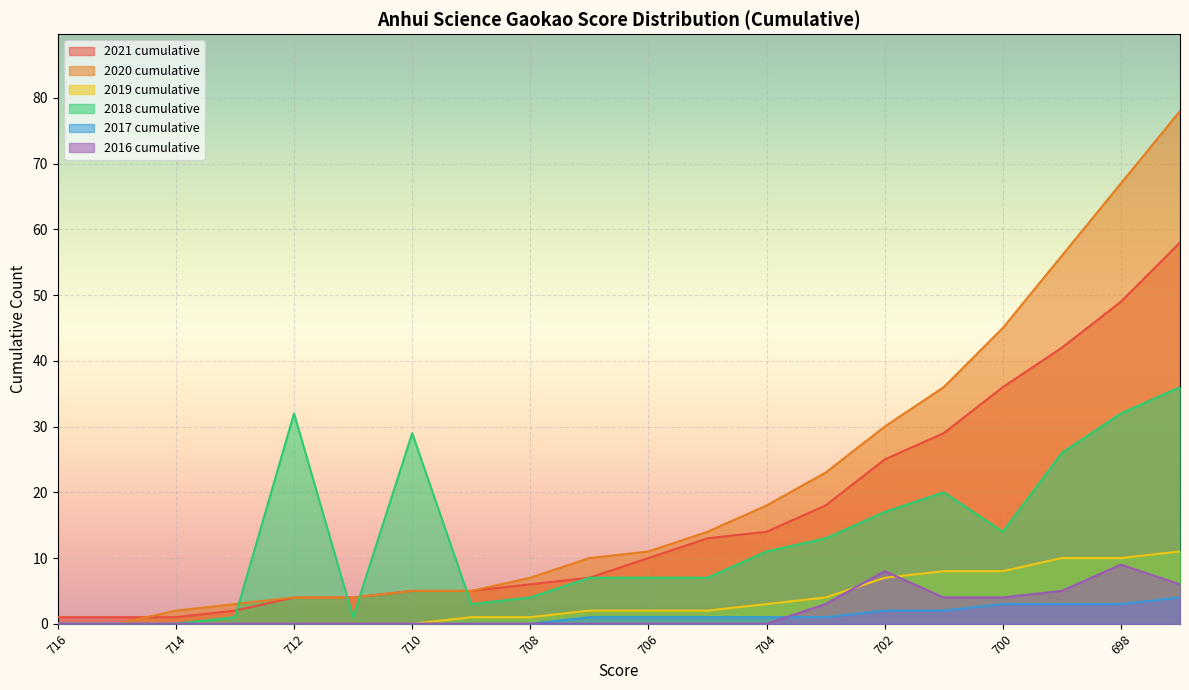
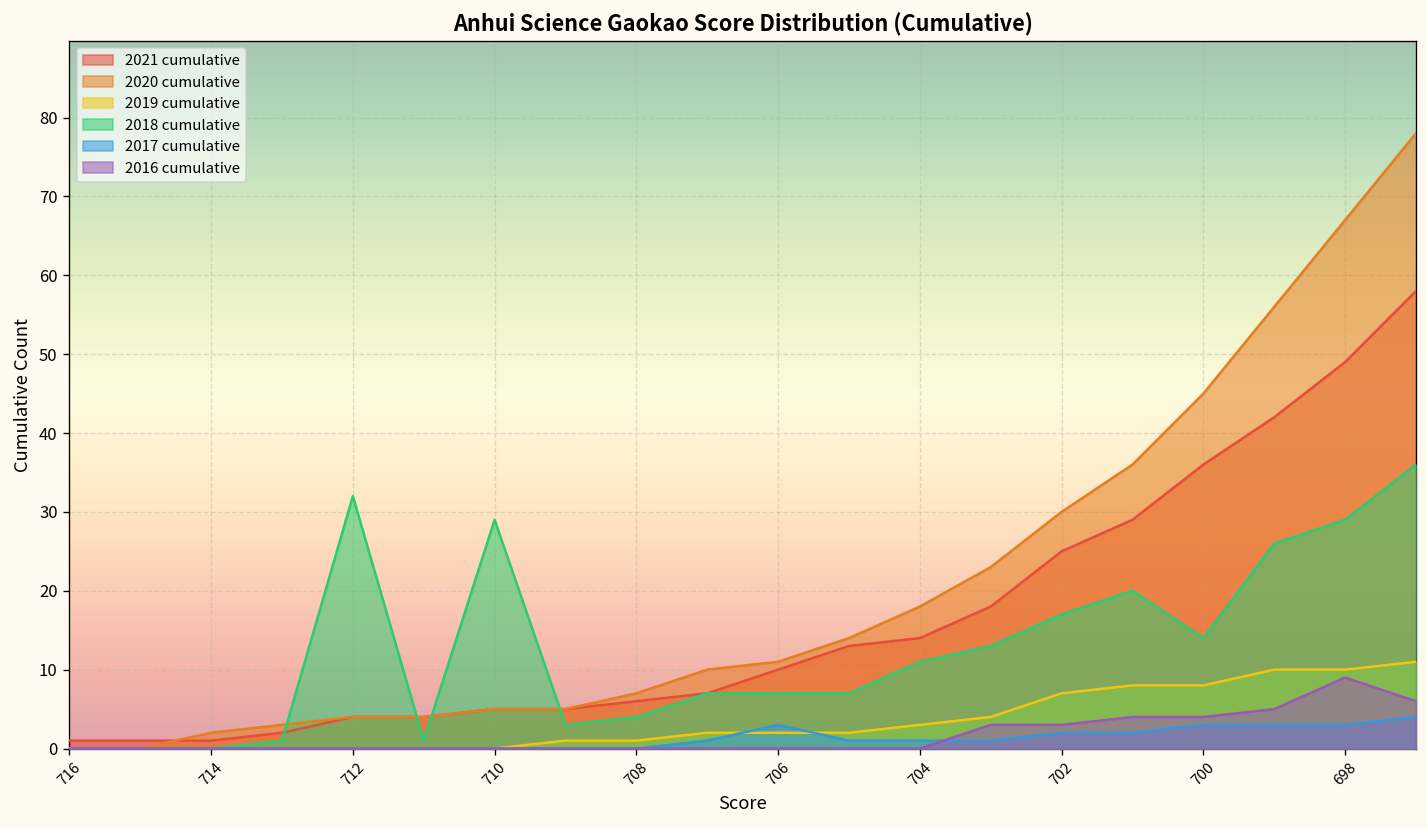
  {
    "2019 cumulative": {
      "708": 1,
      "706": 2,
      "704": 3,
      "702": 7,
      "700": 8,
      "698": 10
    },
    "2018 cumulative": {
      "712": 32,
      "710": 29,
      "708": 4,
      "706": 7,
      "704": 11,
      "702": 17,
      "700": 14,
-     "698": 32
+     "698": 29
    },
    "2017 cumulative": {
-     "706": 1,
+     "706": 3,
      "704": 1,
      "702": 2,
      "700": 3,
      "698": 3
    },
    "2016 cumulative": {
      "706": 0,
      "704": 0,
-     "702": 8,
+     "702": 3,
      "700": 4,
      "698": 9
    }
  }
